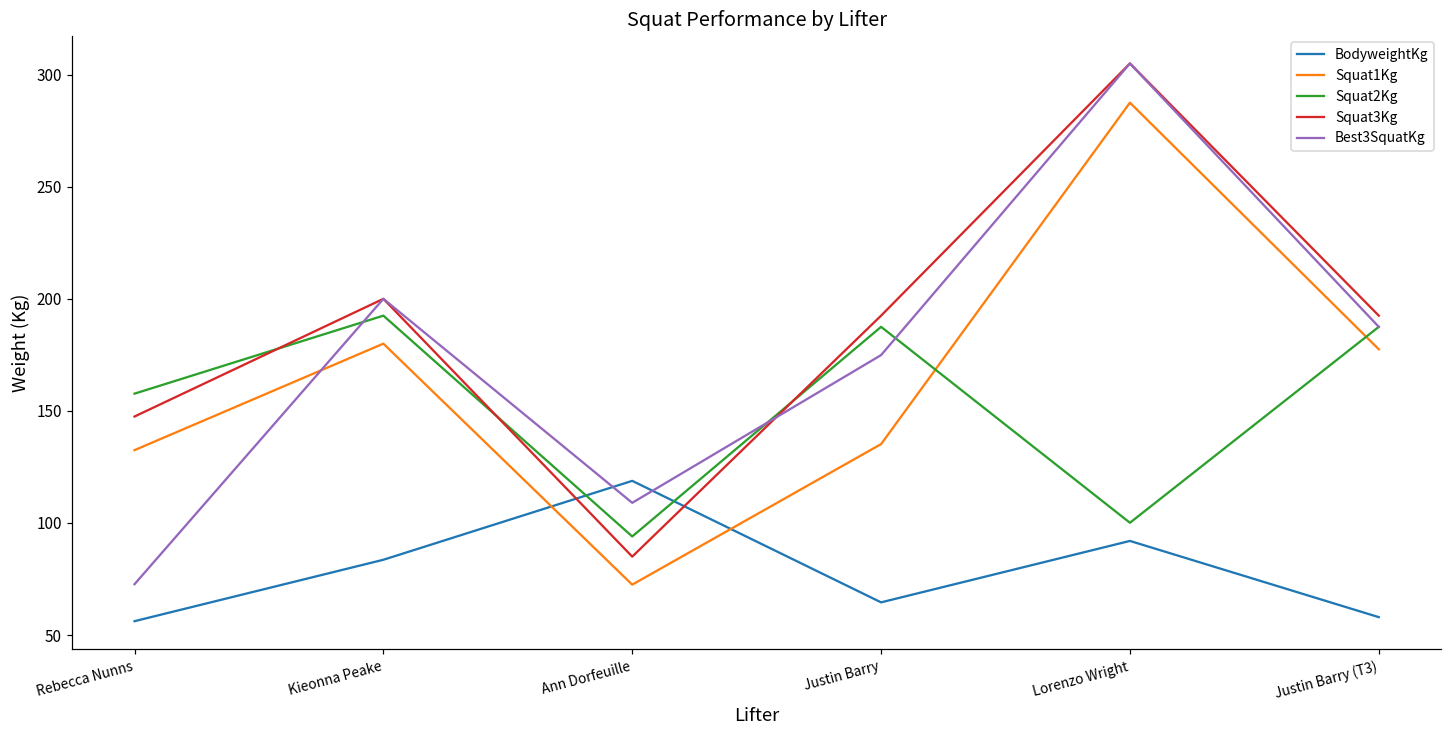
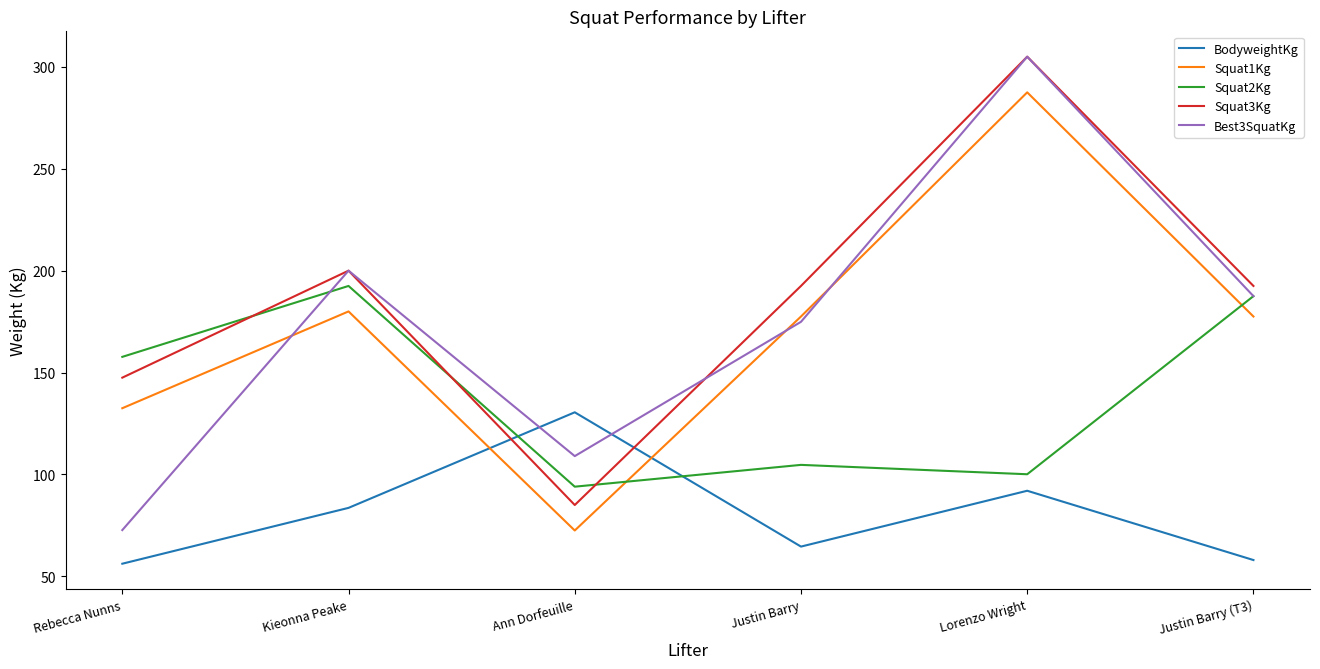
  {
    "BodyweightKg": {
      "Rebecca Nunns": 56,
      "Kieonna Peake": 84,
-     "Ann Dorfeuille": 119,
+     "Ann Dorfeuille": 131,
      "Justin Barry": 65,
      "Lorenzo Wright": 92,
      "Justin Barry (T3)": 58
    },
    "Squat1Kg": {
      "Rebecca Nunns": 133,
      "Kieonna Peake": 180,
      "Ann Dorfeuille": 73,
-     "Justin Barry": 135,
+     "Justin Barry": 178,
      "Lorenzo Wright": 288,
      "Justin Barry (T3)": 178
    },
    "Squat2Kg": {
      "Rebecca Nunns": 158,
      "Kieonna Peake": 193,
      "Ann Dorfeuille": 94,
-     "Justin Barry": 188,
+     "Justin Barry": 105,
      "Lorenzo Wright": 100
    },
    "Squat3Kg": {
      "Rebecca Nunns": 148,
      "Ann Dorfeuille": 85,
      "Justin Barry": 193,
      "Justin Barry (T3)": 193
    },
    "Best3SquatKg": {
      "Rebecca Nunns": 73,
      "Ann Dorfeuille": 109,
      "Justin Barry": 175
    }
  }
